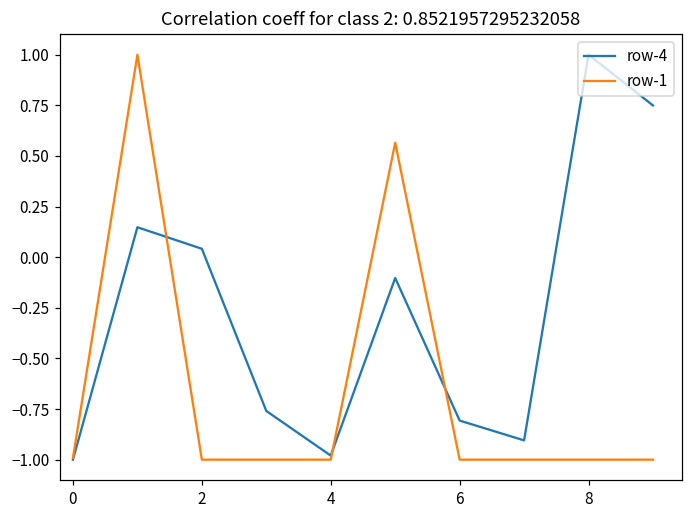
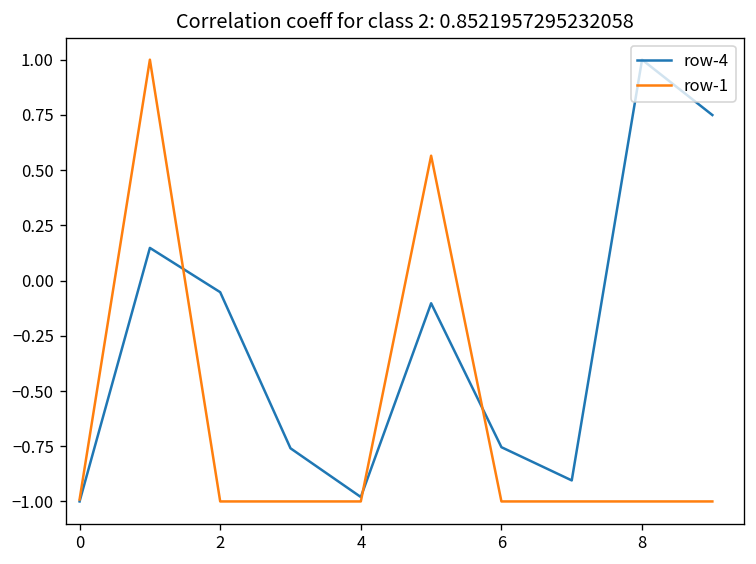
  {
    "row-4": {
-     "2": 0.04,
+     "2": -0.05,
      "4": -0.98,
-     "6": -0.81
+     "6": -0.75
    },
    "row-1": {
      "2": -1.00,
      "4": -1.00,
      "6": -1.00,
      "8": -1.00
    }
  }
